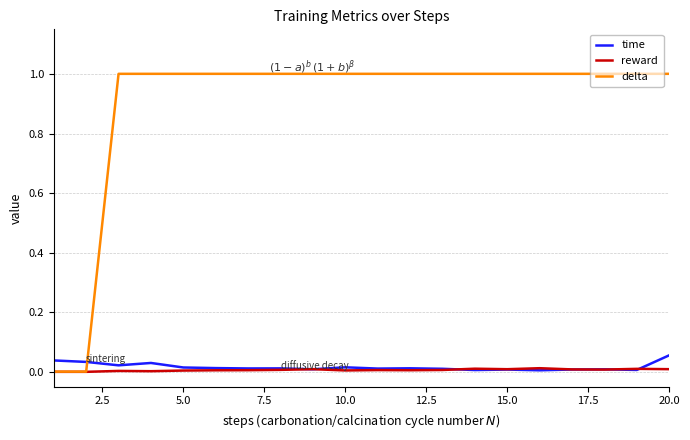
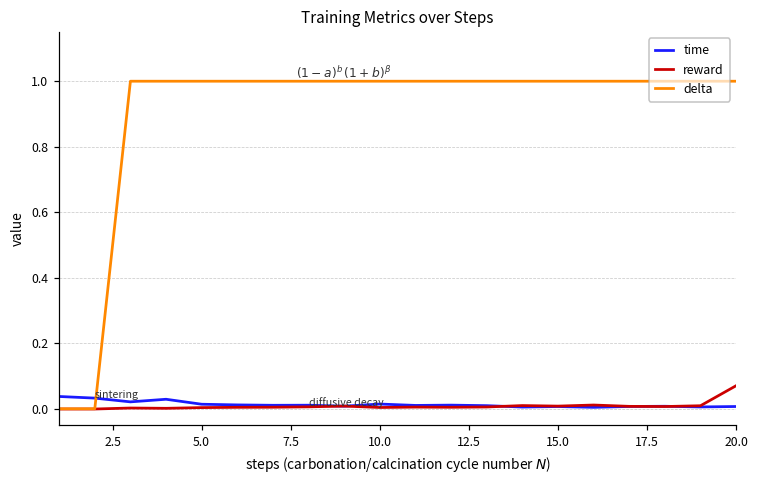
  {
    "time": {
      "5.0": 0.01,
      "10.0": 0.02,
-     "20.0": 0.06
+     "20.0": 0.01
    },
    "reward": {
      "5.0": 0.00,
      "10.0": 0.00,
-     "20.0": 0.01
+     "20.0": 0.07
    },
    "delta": {
      "5.0": 1.00,
      "10.0": 1.00,
      "15.0": 1.00,
      "20.0": 1.00
    }
  }
